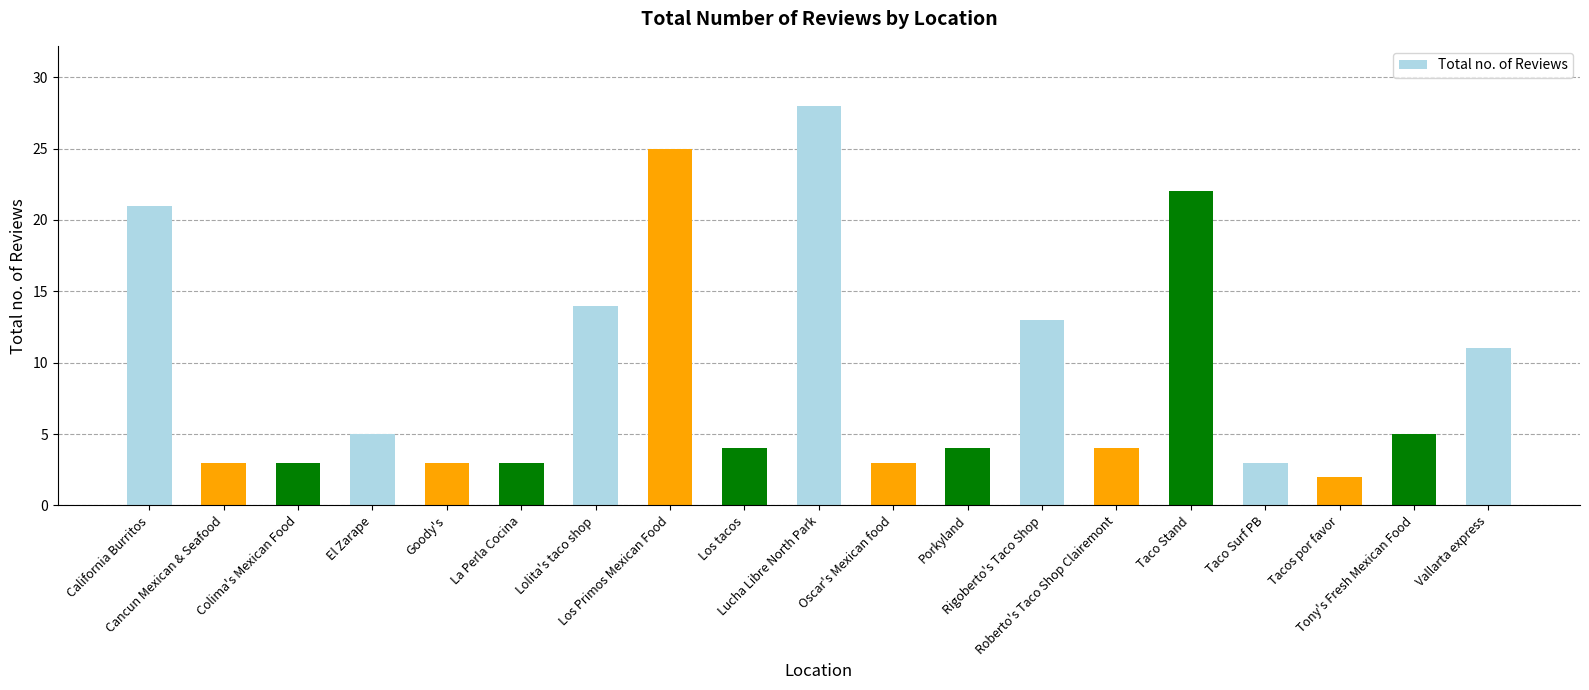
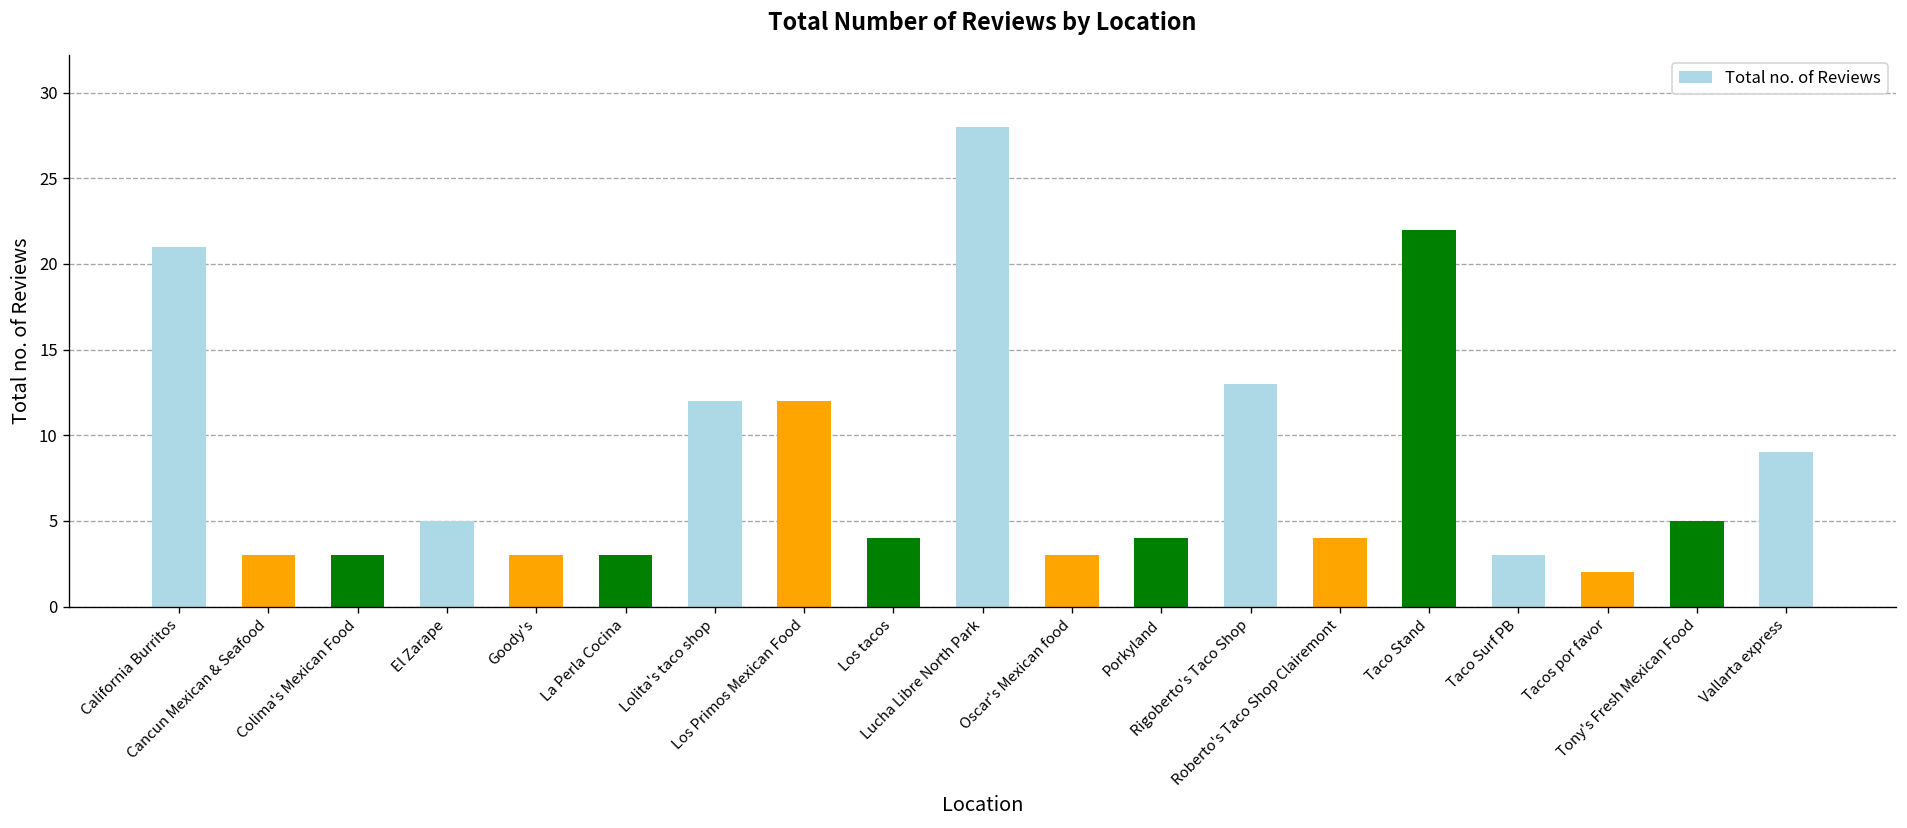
  {
    "California Burritos": 21,
    "Cancun Mexican & Seafood": 3,
    "Colima's Mexican Food": 3,
    "El Zarape": 5,
    "Goody's": 3,
    "La Perla Cocina": 3,
-   "Lolita's taco shop": 14,
-   "Los Primos Mexican Food": 25,
+   "Lolita's taco shop": 12,
+   "Los Primos Mexican Food": 12,
    "Los tacos": 4,
    "Lucha Libre North Park": 28,
    "Oscar's Mexican food": 3,
    "Porkyland": 4,
    "Rigoberto's Taco Shop": 13,
    "Roberto's Taco Shop Clairemont": 4,
    "Taco Stand": 22,
    "Taco Surf PB": 3,
    "Tacos por favor": 2,
    "Tony's Fresh Mexican Food": 5,
-   "Vallarta express": 11
+   "Vallarta express": 9
  }
